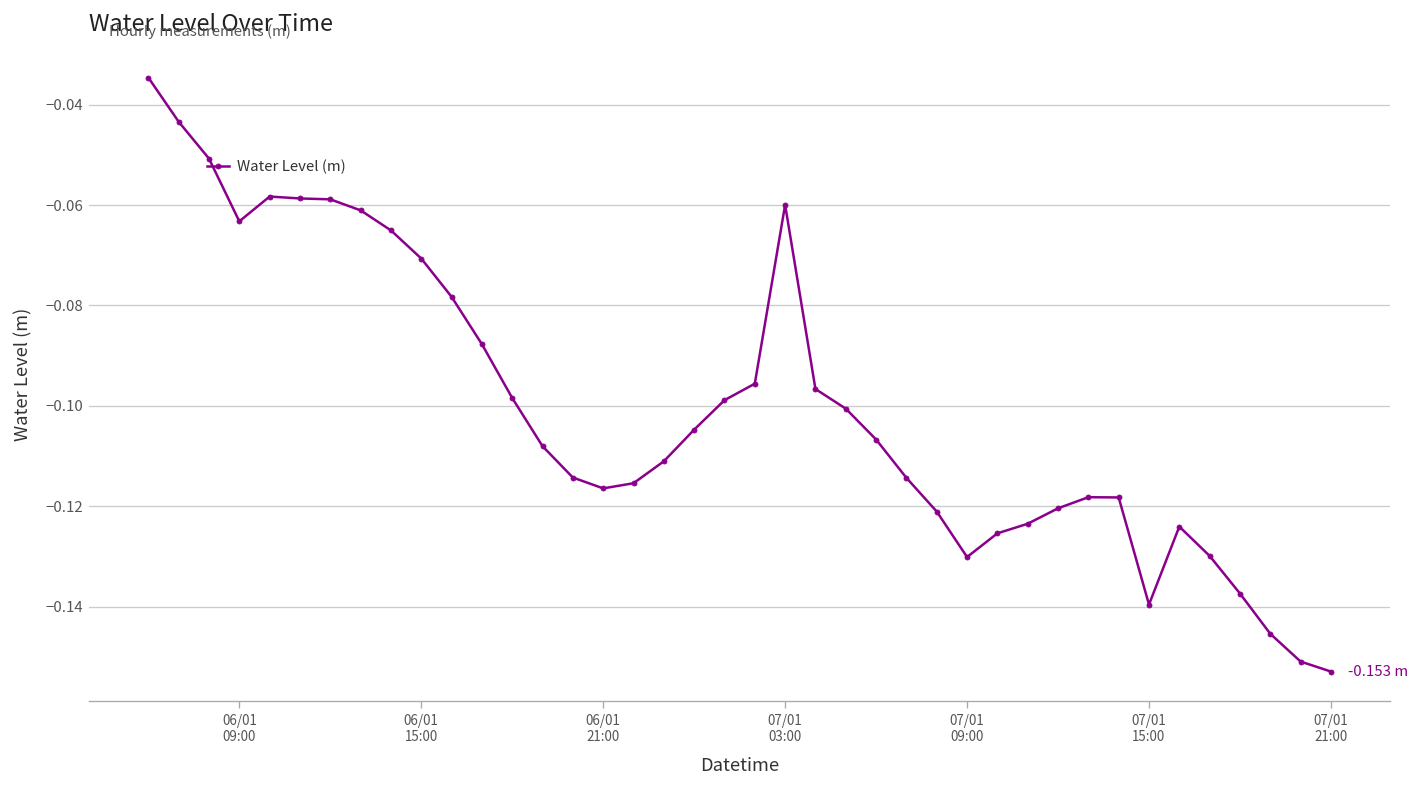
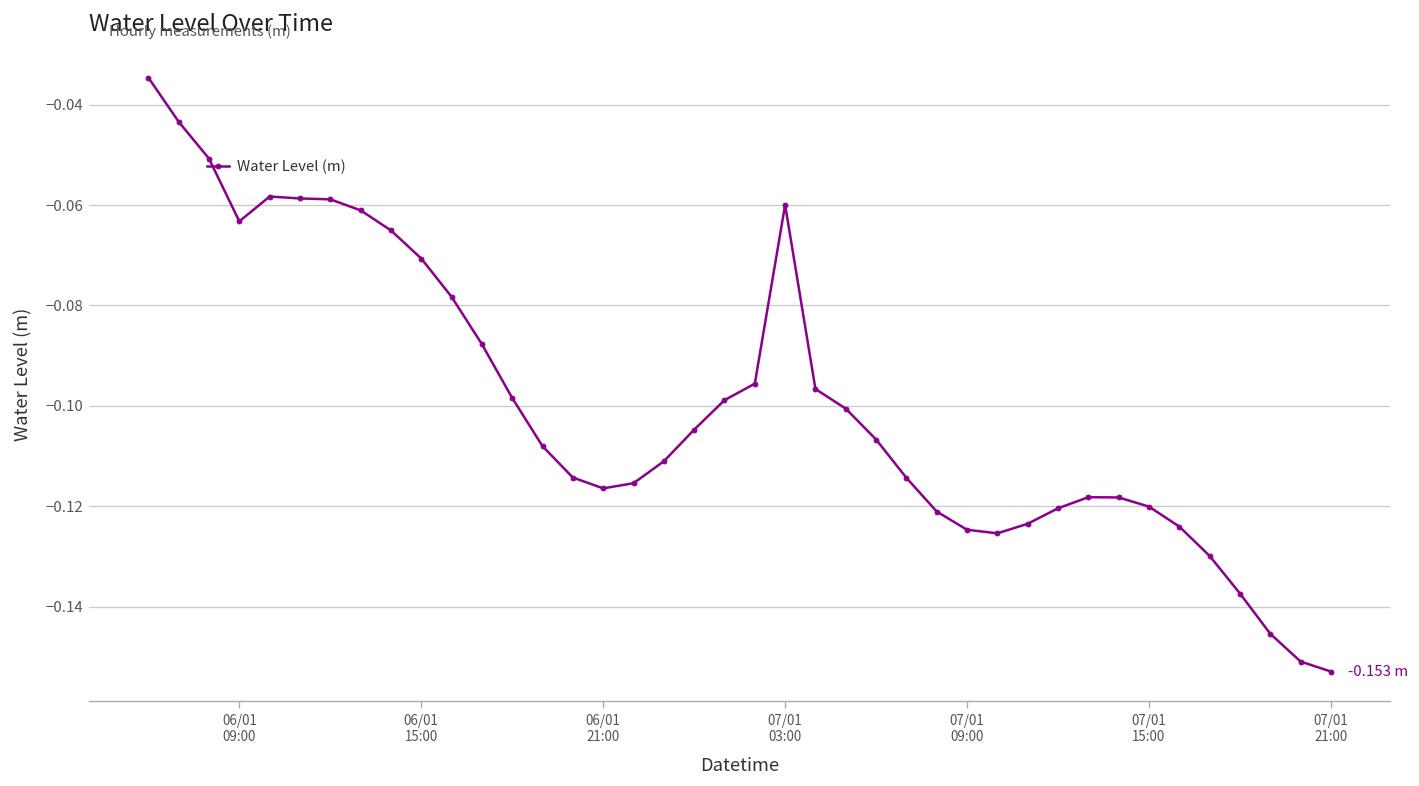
  {
    "06/01 09:00": -0.063,
    "06/01 15:00": -0.071,
    "06/01 21:00": -0.116,
    "07/01 03:00": -0.060,
-   "07/01 09:00": -0.130,
-   "07/01 15:00": -0.140
+   "07/01 09:00": -0.125,
+   "07/01 15:00": -0.120
  }
